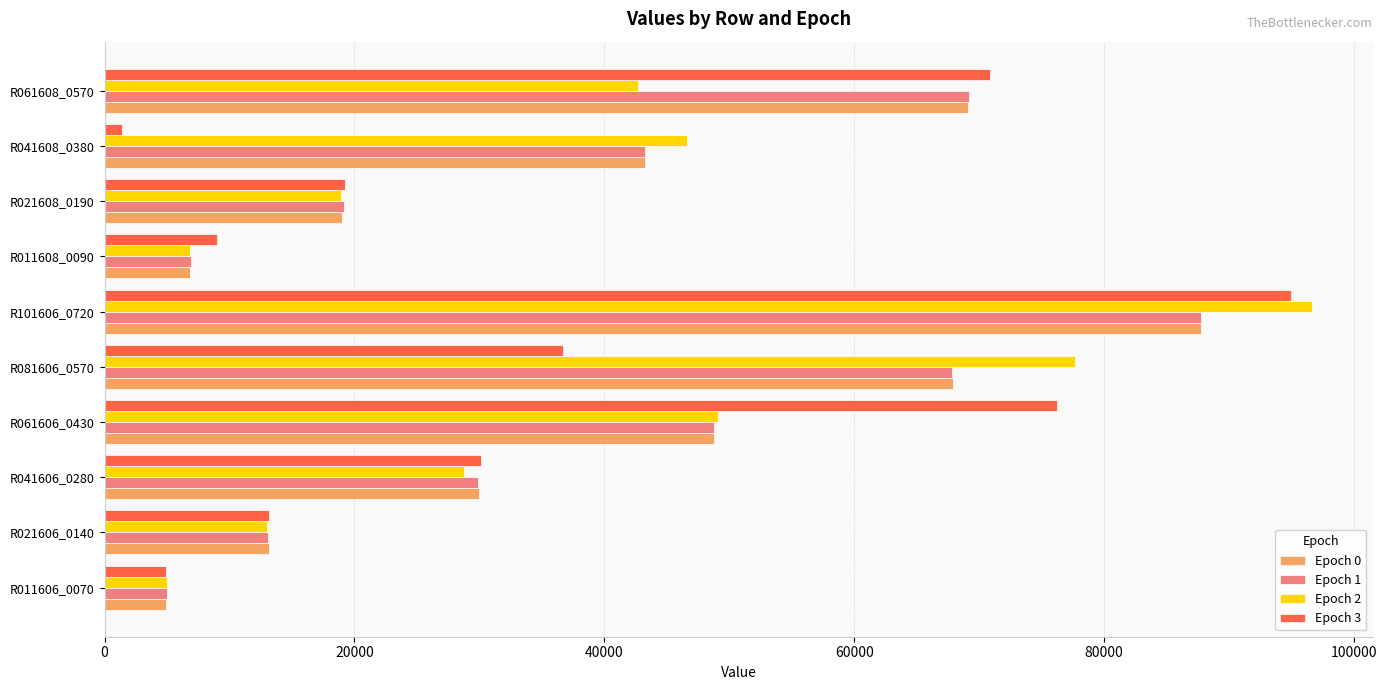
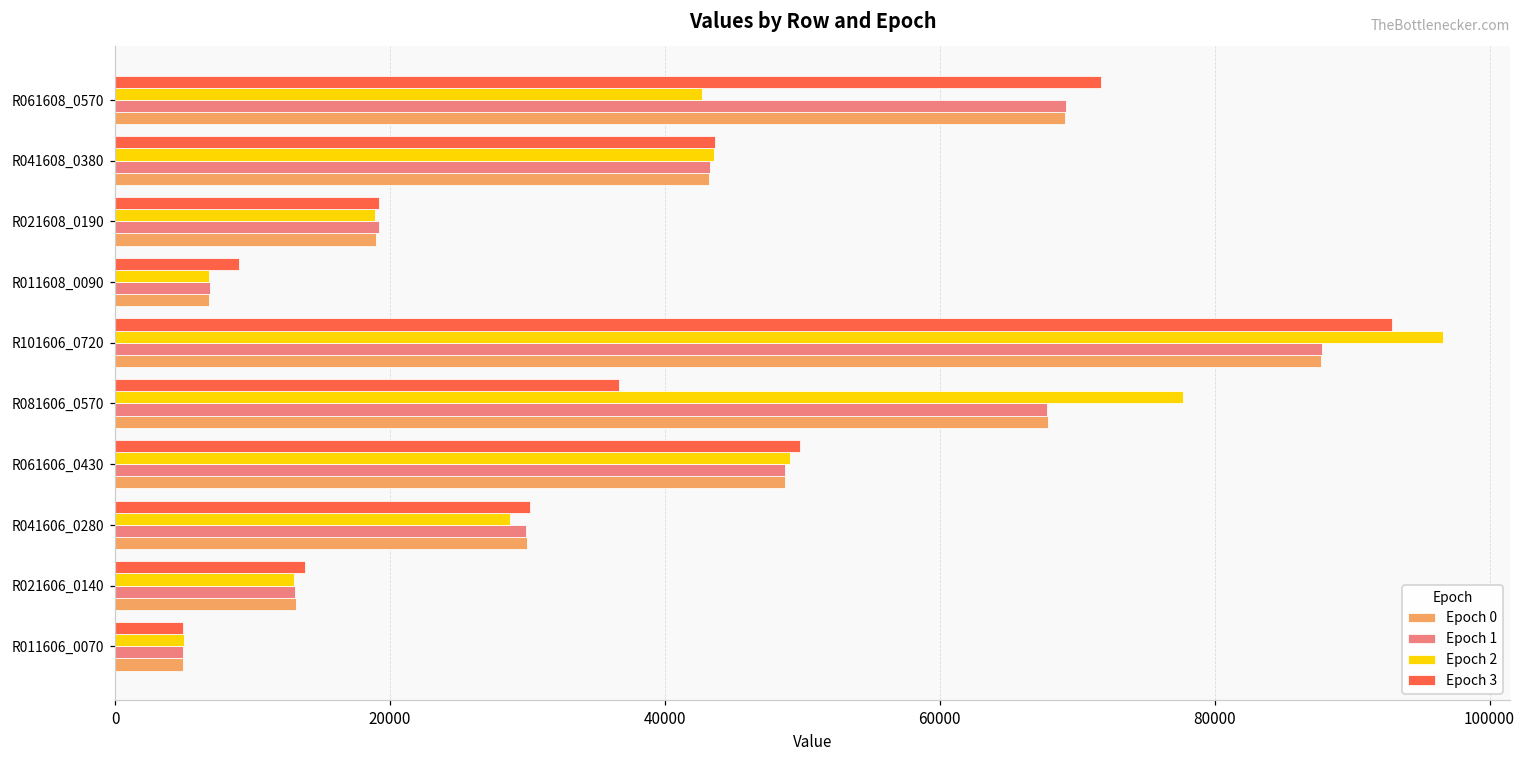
  {
    "Epoch 2": {
      "R061608_0570": 42700,
-     "R041608_0380": 46600,
+     "R041608_0380": 43600,
      "R021608_0190": 18900,
      "R011608_0090": 6800,
      "R101606_0720": 96600,
      "R081606_0570": 77700,
      "R061606_0430": 49100,
      "R041606_0280": 28800,
      "R021606_0140": 13000,
      "R011606_0070": 5000
    },
    "Epoch 3": {
-     "R061608_0570": 70800,
-     "R041608_0380": 1400,
+     "R061608_0570": 71700,
+     "R041608_0380": 43700,
      "R021608_0190": 19200,
      "R011608_0090": 9000,
-     "R101606_0720": 95000,
+     "R101606_0720": 92900,
      "R081606_0570": 36700,
-     "R061606_0430": 76200,
+     "R061606_0430": 49800,
      "R041606_0280": 30200,
-     "R021606_0140": 13100,
+     "R021606_0140": 13800,
      "R011606_0070": 4900
    }
  }
